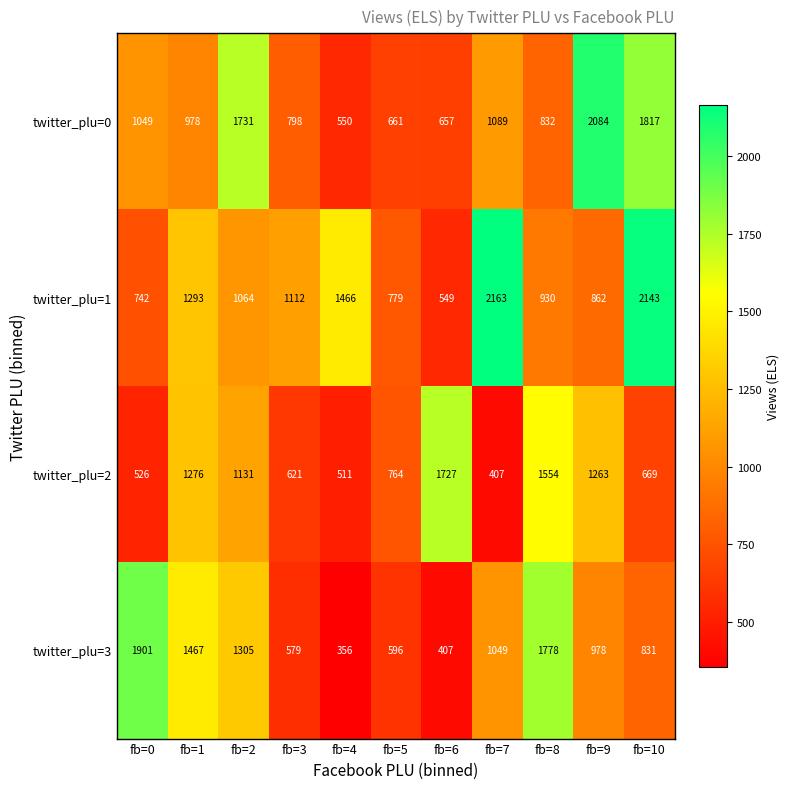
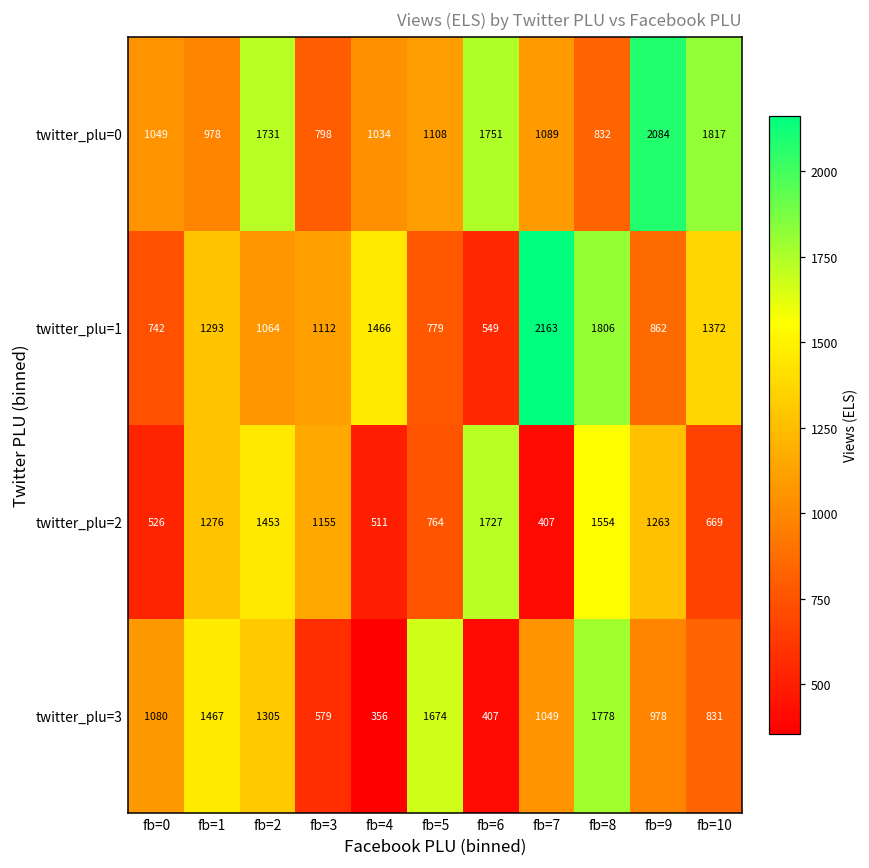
  {
    "twitter_plu=0": {
      "fb=0": 1049,
      "fb=1": 978,
      "fb=2": 1731,
      "fb=3": 798,
-     "fb=4": 550,
-     "fb=5": 661,
-     "fb=6": 657,
+     "fb=4": 1034,
+     "fb=5": 1108,
+     "fb=6": 1751,
      "fb=7": 1089,
      "fb=8": 832,
      "fb=9": 2084,
      "fb=10": 1817
    },
    "twitter_plu=1": {
      "fb=0": 742,
      "fb=1": 1293,
      "fb=2": 1064,
      "fb=3": 1112,
      "fb=4": 1466,
      "fb=5": 779,
      "fb=6": 549,
      "fb=7": 2163,
-     "fb=8": 930,
+     "fb=8": 1806,
      "fb=9": 862,
-     "fb=10": 2143
+     "fb=10": 1372
    },
    "twitter_plu=2": {
      "fb=0": 526,
      "fb=1": 1276,
-     "fb=2": 1131,
-     "fb=3": 621,
+     "fb=2": 1453,
+     "fb=3": 1155,
      "fb=4": 511,
      "fb=5": 764,
      "fb=6": 1727,
      "fb=7": 407,
      "fb=8": 1554,
      "fb=9": 1263,
      "fb=10": 669
    },
    "twitter_plu=3": {
-     "fb=0": 1901,
+     "fb=0": 1080,
      "fb=1": 1467,
      "fb=2": 1305,
      "fb=3": 579,
      "fb=4": 356,
-     "fb=5": 596,
+     "fb=5": 1674,
      "fb=6": 407,
      "fb=7": 1049,
      "fb=8": 1778,
      "fb=9": 978,
      "fb=10": 831
    }
  }
